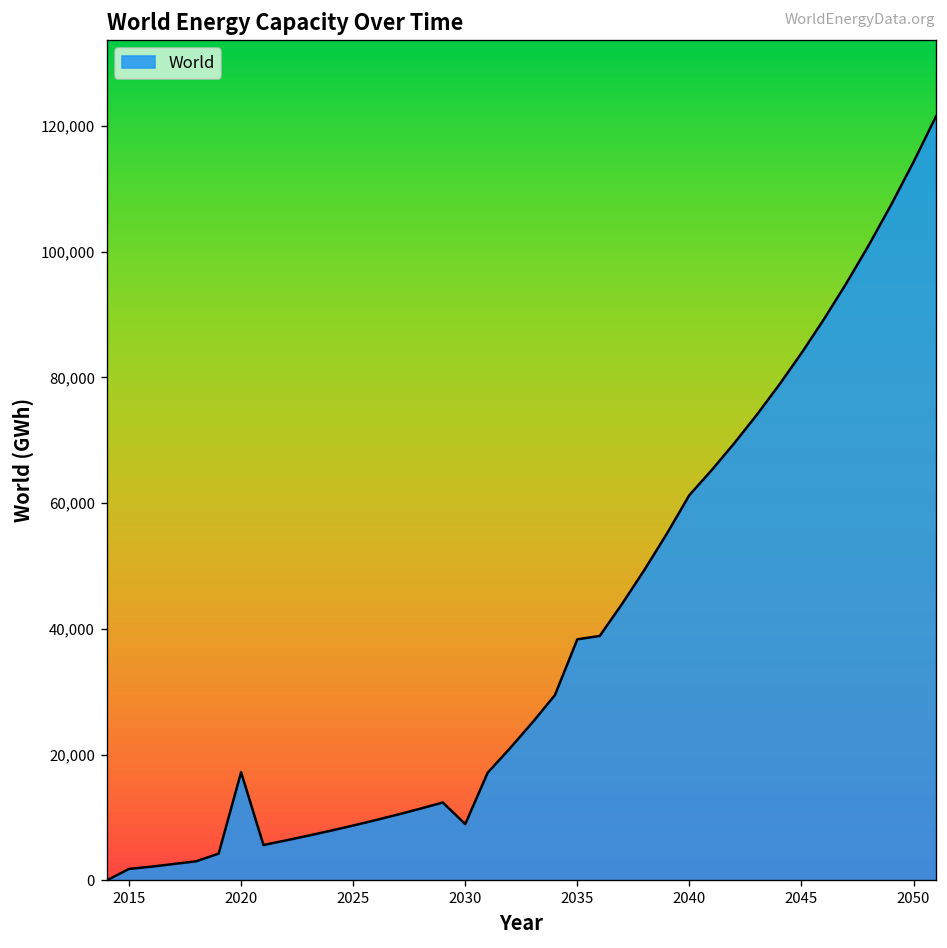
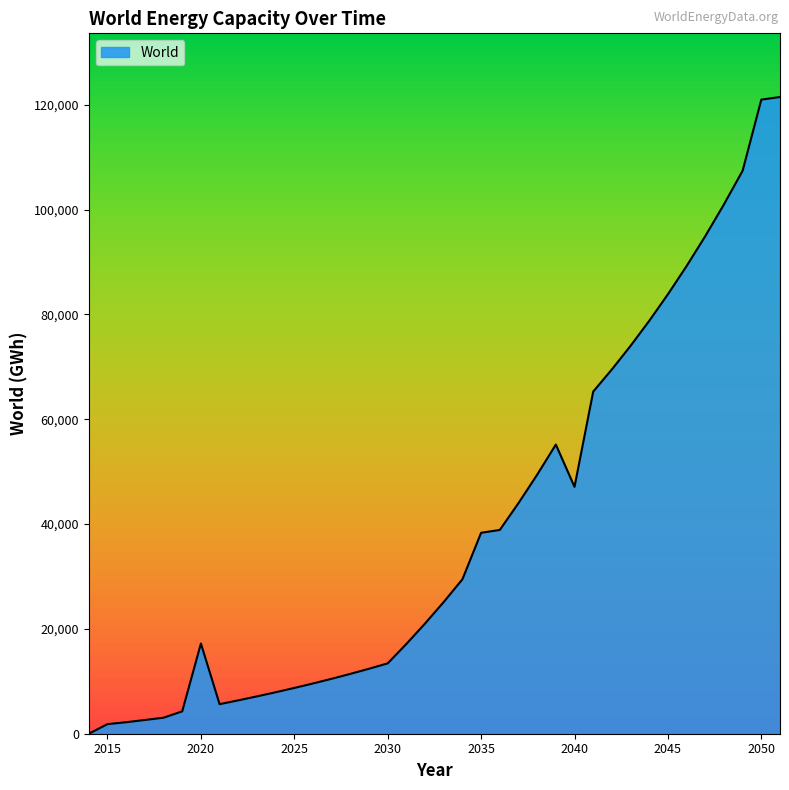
  {
    "2015": "2,000",
    "2020": "17,000",
    "2025": "9,000",
-   "2030": "9,000",
+   "2030": "13,000",
    "2035": "38,000",
-   "2040": "61,000",
+   "2040": "47,000",
    "2045": "84,000",
-   "2050": "114,000"
+   "2050": "121,000"
  }
